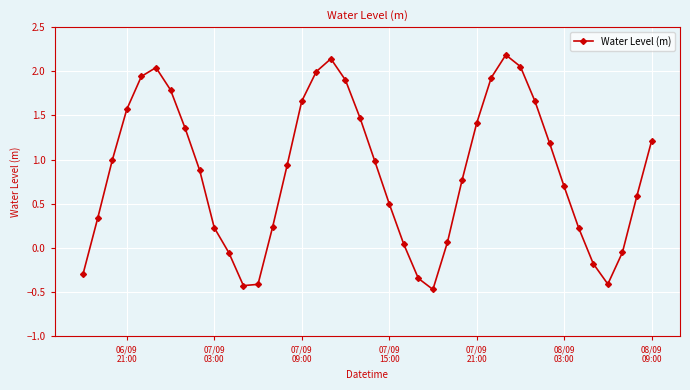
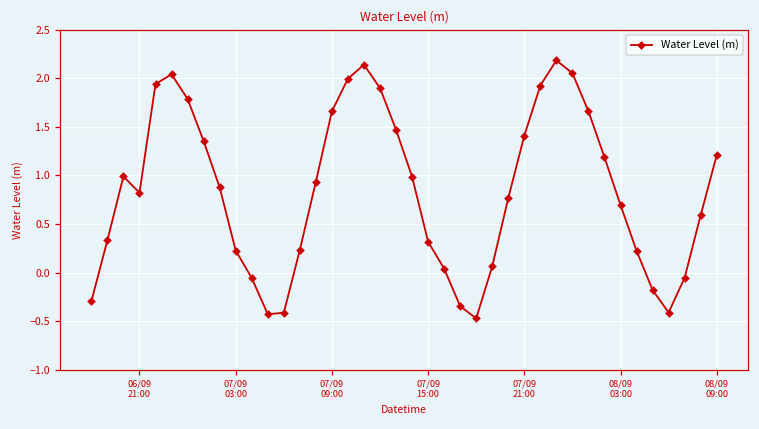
  {
-   "06/09 21:00": 1.6,
+   "06/09 21:00": 0.8,
    "07/09 03:00": 0.2,
    "07/09 09:00": 1.7,
-   "07/09 15:00": 0.5,
+   "07/09 15:00": 0.3,
    "07/09 21:00": 1.4,
    "08/09 03:00": 0.7,
    "08/09 09:00": 1.2
  }
